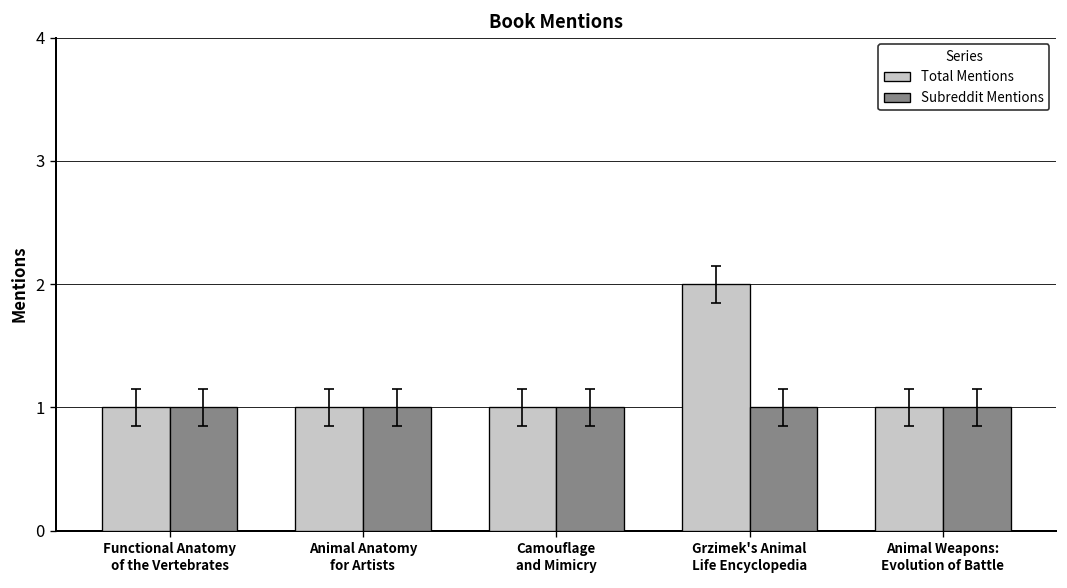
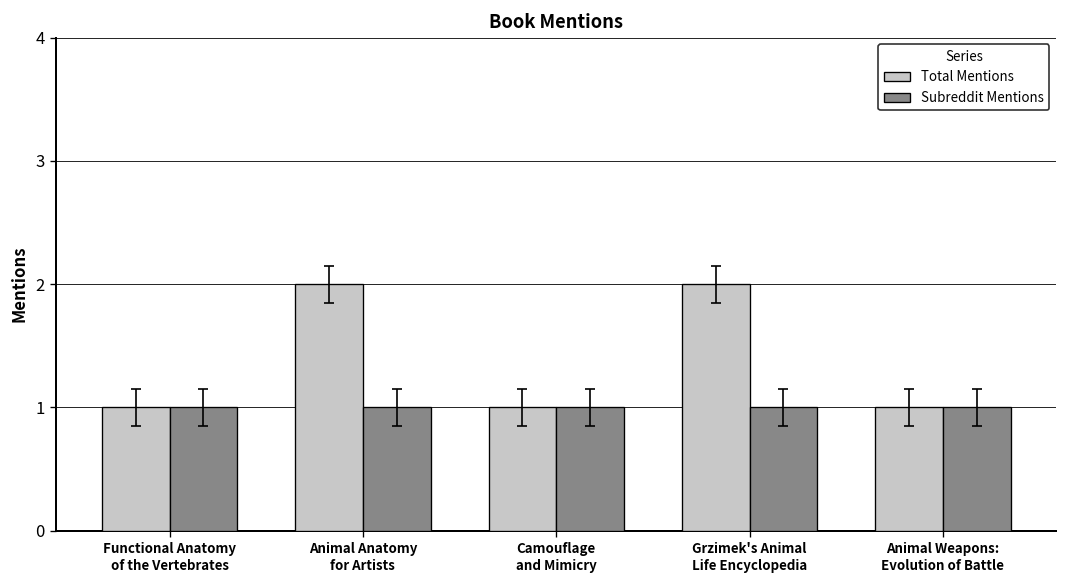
  {
    "Total Mentions": {
      "Functional Anatomy of the Vertebrates": 1,
-     "Animal Anatomy for Artists": 1,
+     "Animal Anatomy for Artists": 2,
      "Camouflage and Mimicry": 1,
      "Grzimek's Animal Life Encyclopedia": 2,
      "Animal Weapons: Evolution of Battle": 1
    },
    "Subreddit Mentions": {
      "Functional Anatomy of the Vertebrates": 1,
      "Animal Anatomy for Artists": 1,
      "Camouflage and Mimicry": 1,
      "Grzimek's Animal Life Encyclopedia": 1,
      "Animal Weapons: Evolution of Battle": 1
    }
  }
